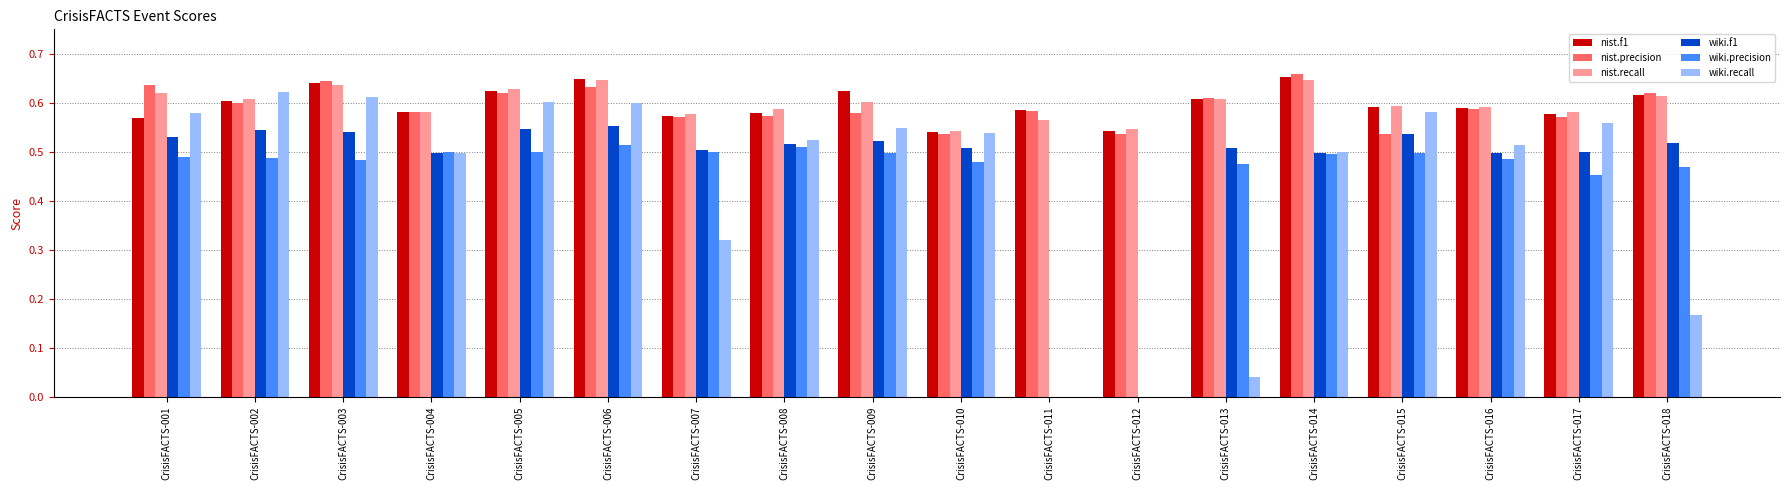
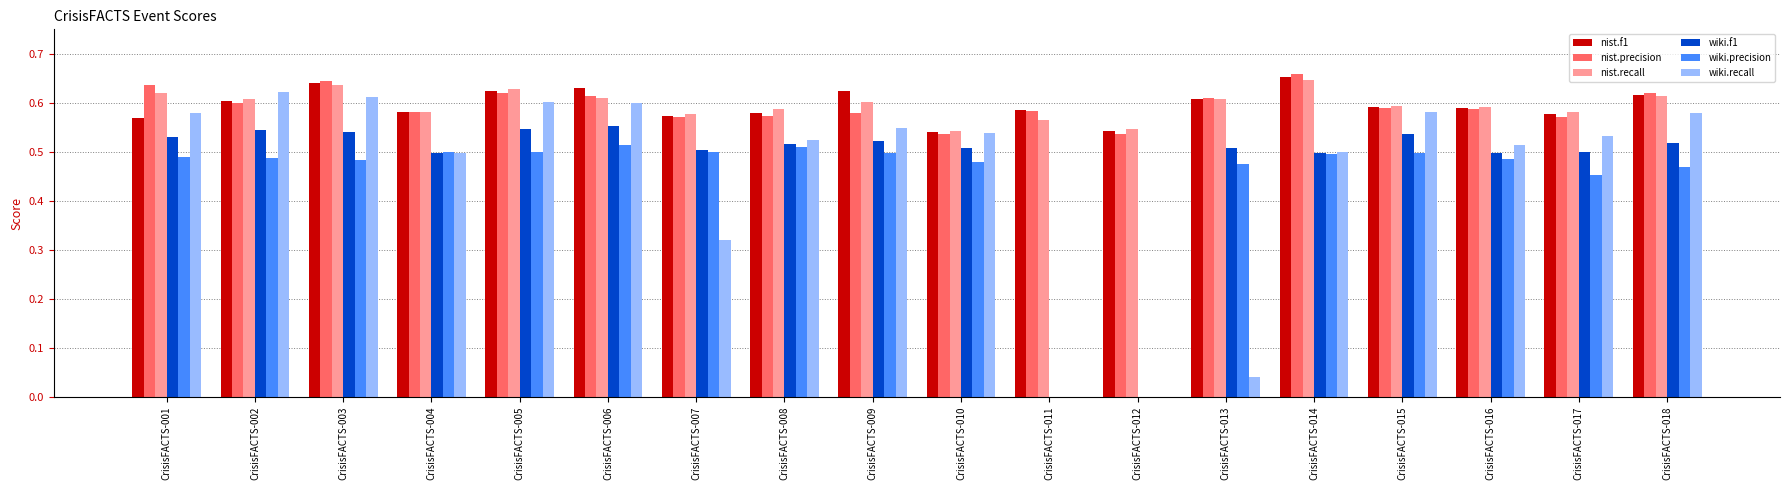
  {
    "nist.f1": {
      "CrisisFACTS-001": 0.57,
      "CrisisFACTS-002": 0.60,
      "CrisisFACTS-003": 0.64,
      "CrisisFACTS-004": 0.58,
      "CrisisFACTS-005": 0.62,
-     "CrisisFACTS-006": 0.65,
+     "CrisisFACTS-006": 0.63,
      "CrisisFACTS-007": 0.57,
      "CrisisFACTS-008": 0.58,
      "CrisisFACTS-009": 0.62,
      "CrisisFACTS-010": 0.54,
      "CrisisFACTS-011": 0.58,
      "CrisisFACTS-012": 0.54,
      "CrisisFACTS-013": 0.61,
      "CrisisFACTS-014": 0.65,
      "CrisisFACTS-015": 0.59,
      "CrisisFACTS-016": 0.59,
      "CrisisFACTS-017": 0.58,
      "CrisisFACTS-018": 0.62
    },
    "nist.precision": {
      "CrisisFACTS-001": 0.64,
      "CrisisFACTS-002": 0.60,
      "CrisisFACTS-003": 0.64,
      "CrisisFACTS-004": 0.58,
      "CrisisFACTS-005": 0.62,
-     "CrisisFACTS-006": 0.63,
+     "CrisisFACTS-006": 0.61,
      "CrisisFACTS-007": 0.57,
      "CrisisFACTS-008": 0.57,
      "CrisisFACTS-009": 0.58,
      "CrisisFACTS-010": 0.54,
      "CrisisFACTS-011": 0.58,
      "CrisisFACTS-012": 0.54,
      "CrisisFACTS-013": 0.61,
      "CrisisFACTS-014": 0.66,
-     "CrisisFACTS-015": 0.54,
+     "CrisisFACTS-015": 0.59,
      "CrisisFACTS-016": 0.59,
      "CrisisFACTS-017": 0.57,
      "CrisisFACTS-018": 0.62
    },
    "nist.recall": {
      "CrisisFACTS-001": 0.62,
      "CrisisFACTS-002": 0.61,
      "CrisisFACTS-003": 0.64,
      "CrisisFACTS-004": 0.58,
      "CrisisFACTS-005": 0.63,
-     "CrisisFACTS-006": 0.65,
+     "CrisisFACTS-006": 0.61,
      "CrisisFACTS-007": 0.58,
      "CrisisFACTS-008": 0.59,
      "CrisisFACTS-009": 0.60,
      "CrisisFACTS-010": 0.54,
      "CrisisFACTS-011": 0.57,
      "CrisisFACTS-012": 0.55,
      "CrisisFACTS-013": 0.61,
      "CrisisFACTS-014": 0.65,
      "CrisisFACTS-015": 0.59,
      "CrisisFACTS-016": 0.59,
      "CrisisFACTS-017": 0.58,
      "CrisisFACTS-018": 0.61
    },
    "wiki.f1": {
      "CrisisFACTS-001": 0.53,
      "CrisisFACTS-002": 0.55,
      "CrisisFACTS-003": 0.54,
      "CrisisFACTS-004": 0.50,
      "CrisisFACTS-005": 0.55,
      "CrisisFACTS-006": 0.55,
      "CrisisFACTS-007": 0.50,
      "CrisisFACTS-008": 0.52,
      "CrisisFACTS-009": 0.52,
      "CrisisFACTS-010": 0.51,
      "CrisisFACTS-011": 0.00,
      "CrisisFACTS-012": 0.00,
      "CrisisFACTS-013": 0.51,
      "CrisisFACTS-014": 0.50,
      "CrisisFACTS-015": 0.54,
      "CrisisFACTS-016": 0.50,
      "CrisisFACTS-017": 0.50,
      "CrisisFACTS-018": 0.52
    },
    "wiki.precision": {
      "CrisisFACTS-001": 0.49,
      "CrisisFACTS-002": 0.49,
      "CrisisFACTS-003": 0.48,
      "CrisisFACTS-004": 0.50,
      "CrisisFACTS-005": 0.50,
      "CrisisFACTS-006": 0.51,
      "CrisisFACTS-007": 0.50,
      "CrisisFACTS-008": 0.51,
      "CrisisFACTS-009": 0.50,
      "CrisisFACTS-010": 0.48,
      "CrisisFACTS-011": 0.00,
      "CrisisFACTS-012": 0.00,
      "CrisisFACTS-013": 0.47,
      "CrisisFACTS-014": 0.50,
      "CrisisFACTS-015": 0.50,
      "CrisisFACTS-016": 0.48,
      "CrisisFACTS-017": 0.45,
      "CrisisFACTS-018": 0.47
    },
    "wiki.recall": {
      "CrisisFACTS-001": 0.58,
      "CrisisFACTS-002": 0.62,
      "CrisisFACTS-003": 0.61,
      "CrisisFACTS-004": 0.50,
      "CrisisFACTS-005": 0.60,
      "CrisisFACTS-006": 0.60,
      "CrisisFACTS-007": 0.32,
      "CrisisFACTS-008": 0.52,
      "CrisisFACTS-009": 0.55,
      "CrisisFACTS-010": 0.54,
      "CrisisFACTS-011": 0.00,
      "CrisisFACTS-012": 0.00,
      "CrisisFACTS-013": 0.04,
      "CrisisFACTS-014": 0.50,
      "CrisisFACTS-015": 0.58,
      "CrisisFACTS-016": 0.51,
-     "CrisisFACTS-017": 0.56,
-     "CrisisFACTS-018": 0.17
+     "CrisisFACTS-017": 0.53,
+     "CrisisFACTS-018": 0.58
    }
  }
